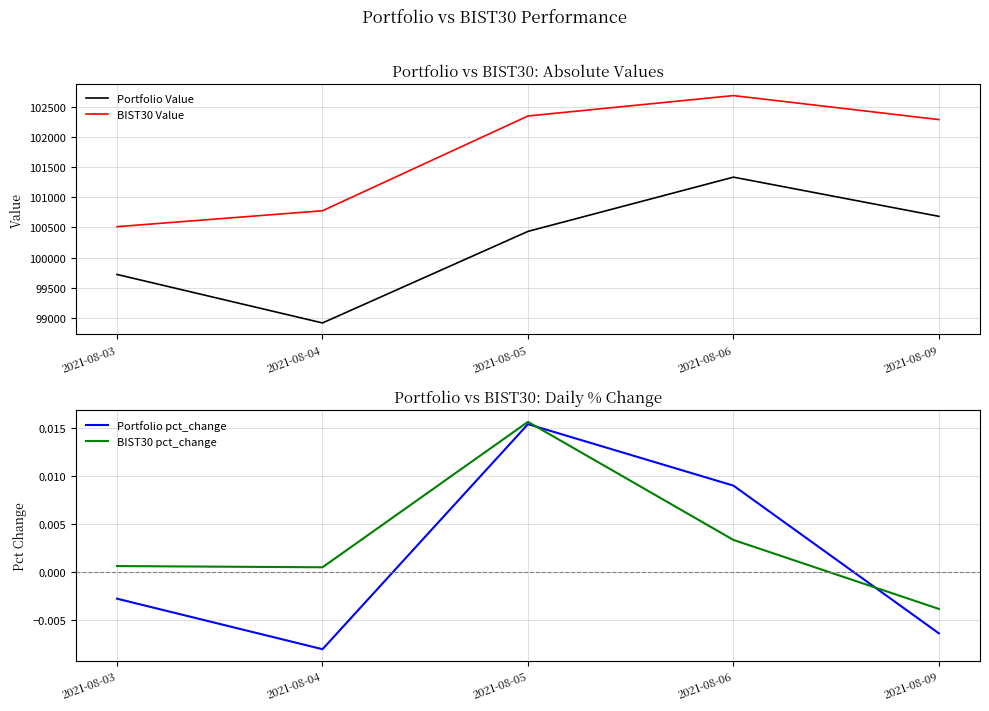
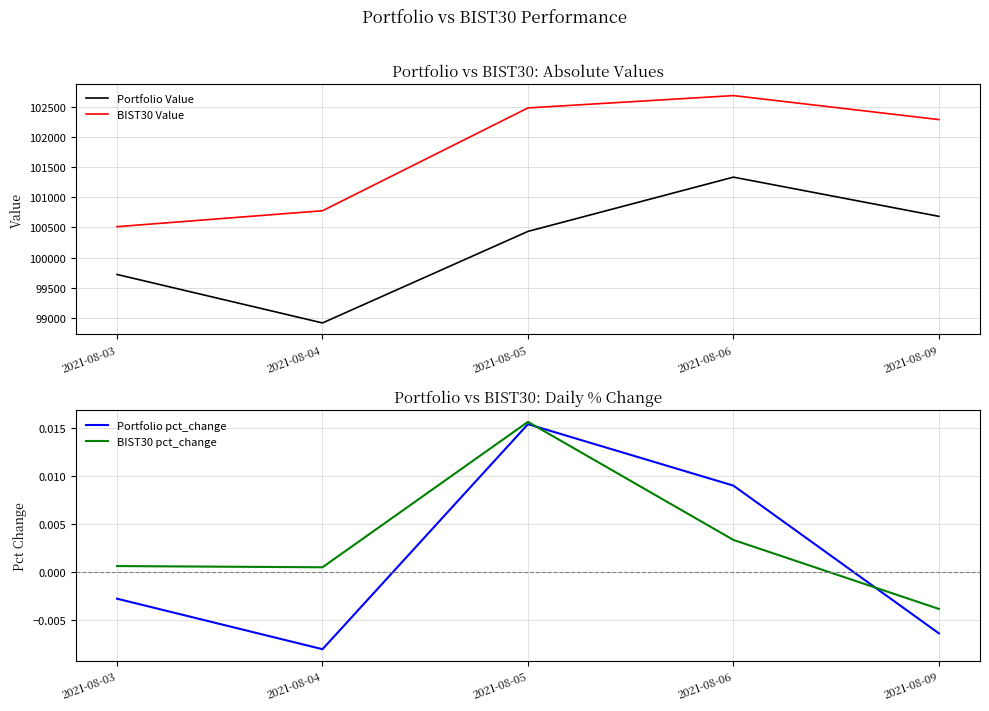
  {
    "Portfolio vs BIST30: Absolute Values": {
      "Portfolio Value": {
        "2021-08-03": 99700,
        "2021-08-04": 98900,
        "2021-08-05": 100400,
        "2021-08-06": 101300,
        "2021-08-09": 100700
      },
      "BIST30 Value": {
        "2021-08-03": 100500,
        "2021-08-04": 100800,
-       "2021-08-05": 102400,
+       "2021-08-05": 102500,
        "2021-08-06": 102700,
        "2021-08-09": 102300
      }
    },
    "Portfolio vs BIST30: Daily % Change": {
      "Portfolio pct_change": {
        "2021-08-03": -0.003,
        "2021-08-04": -0.008,
        "2021-08-06": 0.009,
        "2021-08-09": -0.006
      },
      "BIST30 pct_change": {
        "2021-08-03": 0.001,
        "2021-08-04": 0.000,
        "2021-08-06": 0.003,
        "2021-08-09": -0.004
      }
    }
  }
